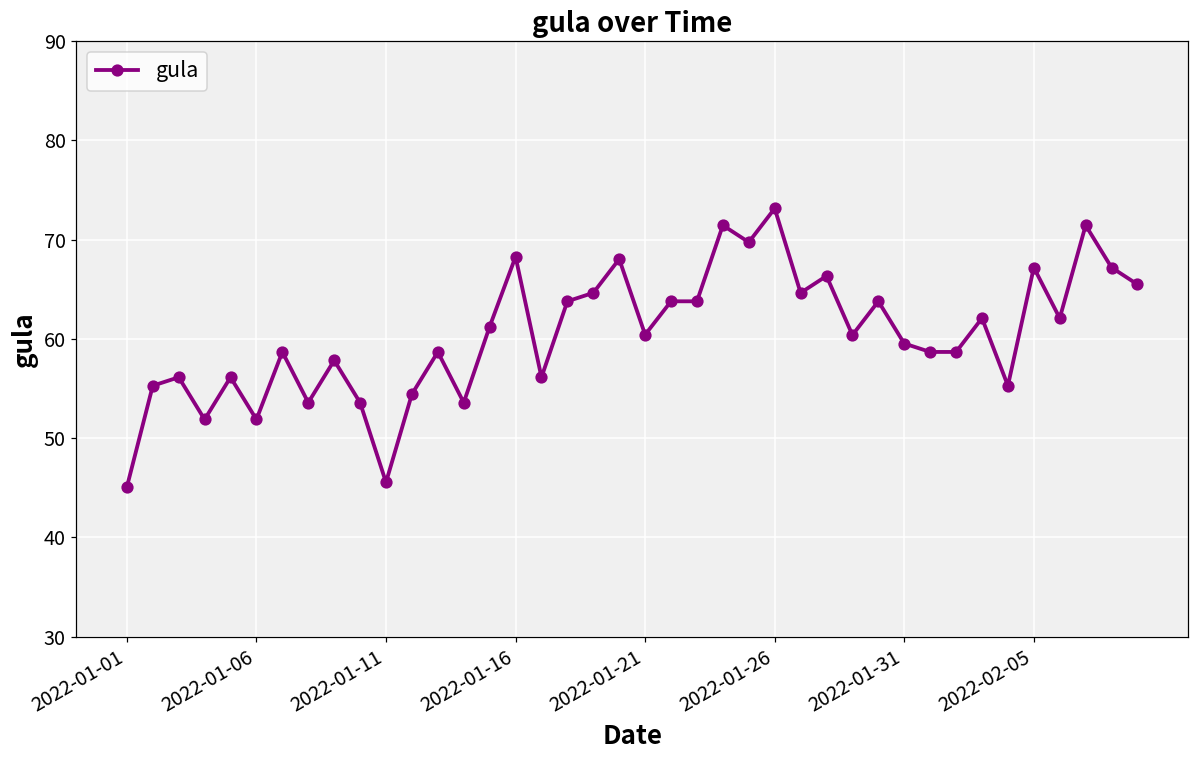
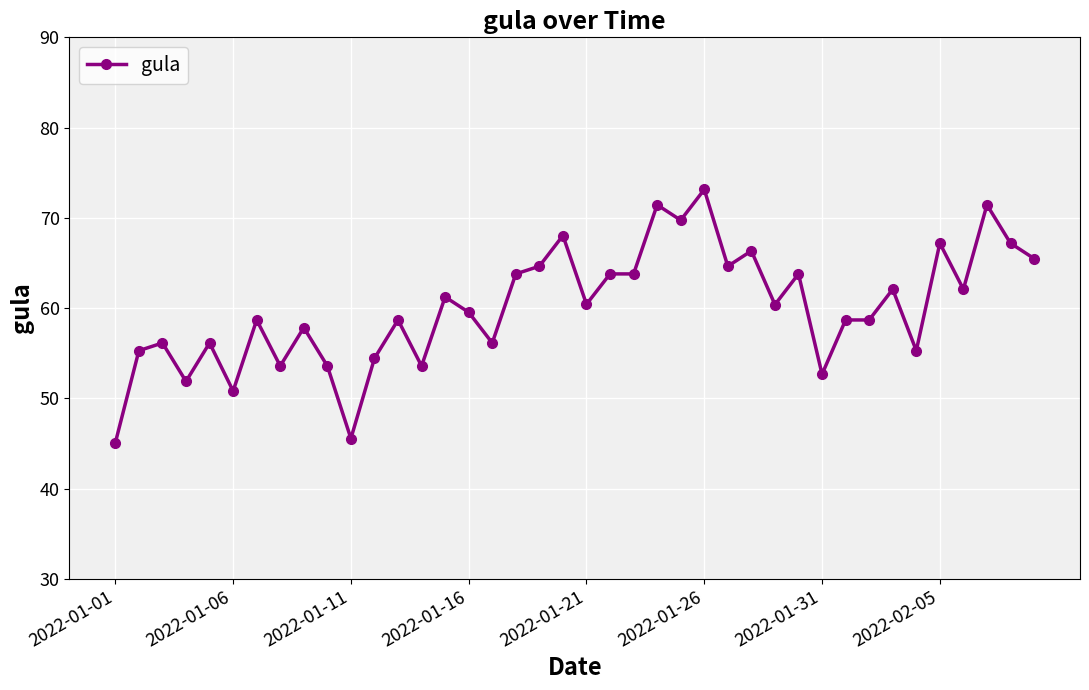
  {
    "2022-01-01": 45,
-   "2022-01-06": 52,
+   "2022-01-06": 51,
    "2022-01-11": 46,
-   "2022-01-16": 68,
+   "2022-01-16": 60,
    "2022-01-21": 60,
    "2022-01-26": 73,
-   "2022-01-31": 60,
+   "2022-01-31": 53,
    "2022-02-05": 67
  }
